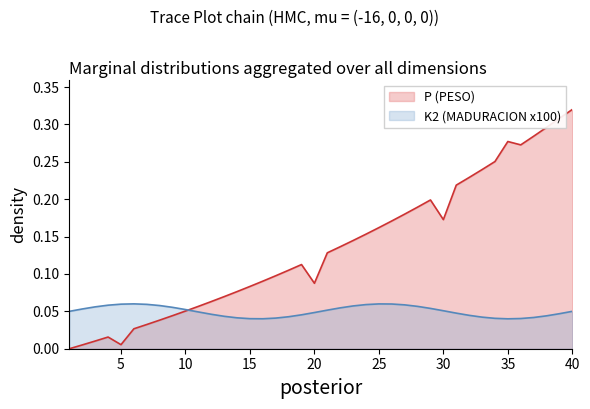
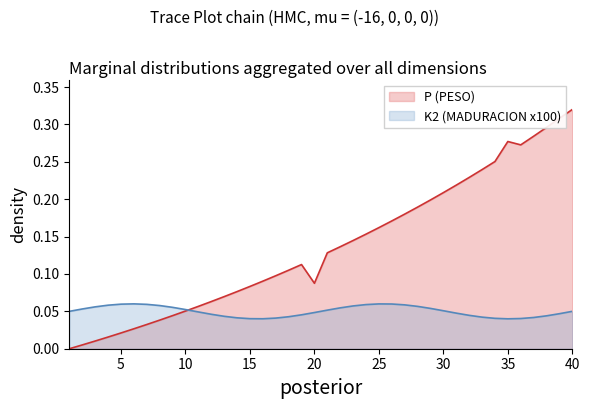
  {
    "P (PESO)": {
-     "5": 0.01,
+     "5": 0.02,
      "15": 0.08,
      "20": 0.09,
      "25": 0.16,
-     "30": 0.17,
+     "30": 0.21,
      "35": 0.28,
      "40": 0.32
    },
    "K2 (MADURACION x100)": {
      "5": 0.06,
      "15": 0.04,
      "20": 0.05,
      "25": 0.06,
      "30": 0.05,
      "35": 0.04,
      "40": 0.05
    }
  }
